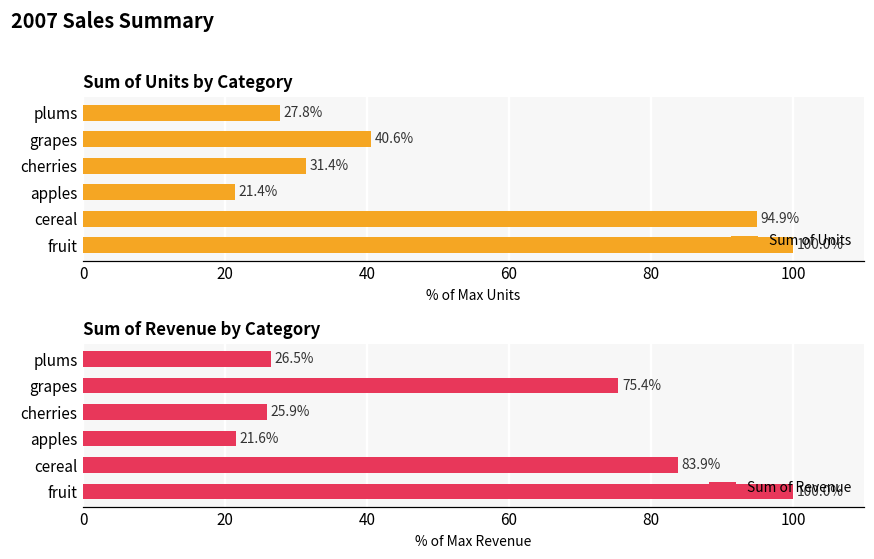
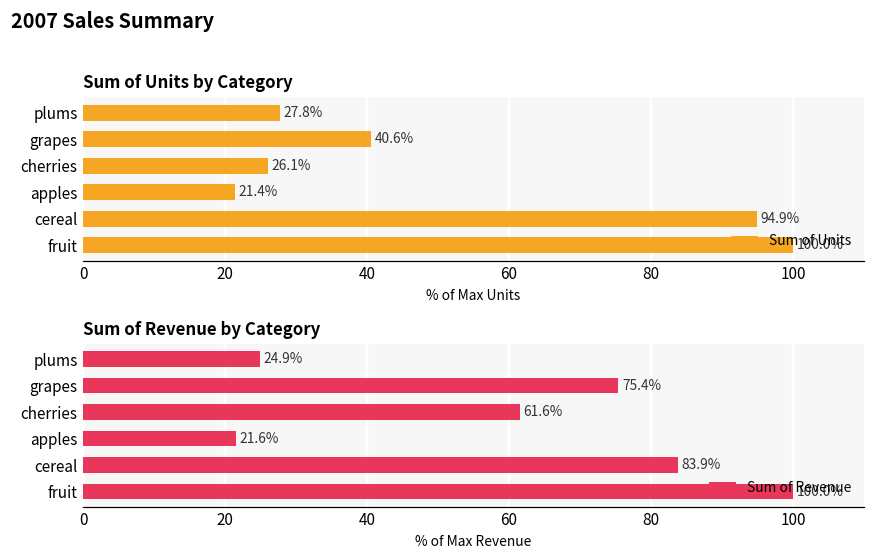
  {
    "Sum of Units by Category": {
      "plums": "27.8%",
      "grapes": "40.6%",
-     "cherries": "31.4%",
+     "cherries": "26.1%",
      "apples": "21.4%",
      "cereal": "94.9%",
      "fruit": "100.0%"
    },
    "Sum of Revenue by Category": {
-     "plums": "26.5%",
+     "plums": "24.9%",
      "grapes": "75.4%",
-     "cherries": "25.9%",
+     "cherries": "61.6%",
      "apples": "21.6%",
      "cereal": "83.9%",
      "fruit": "100.0%"
    }
  }
